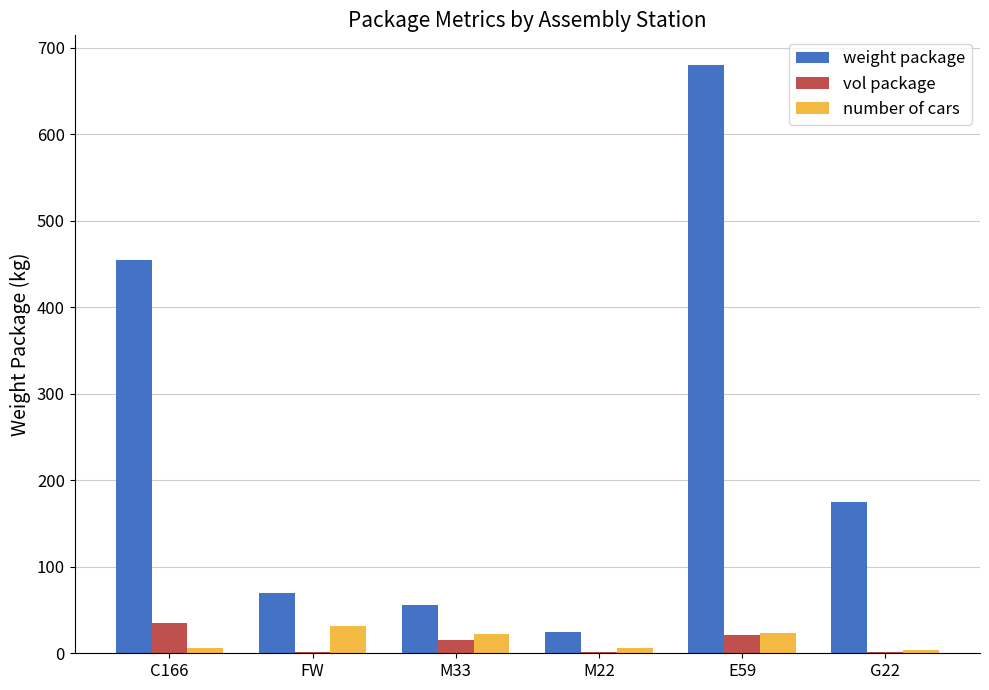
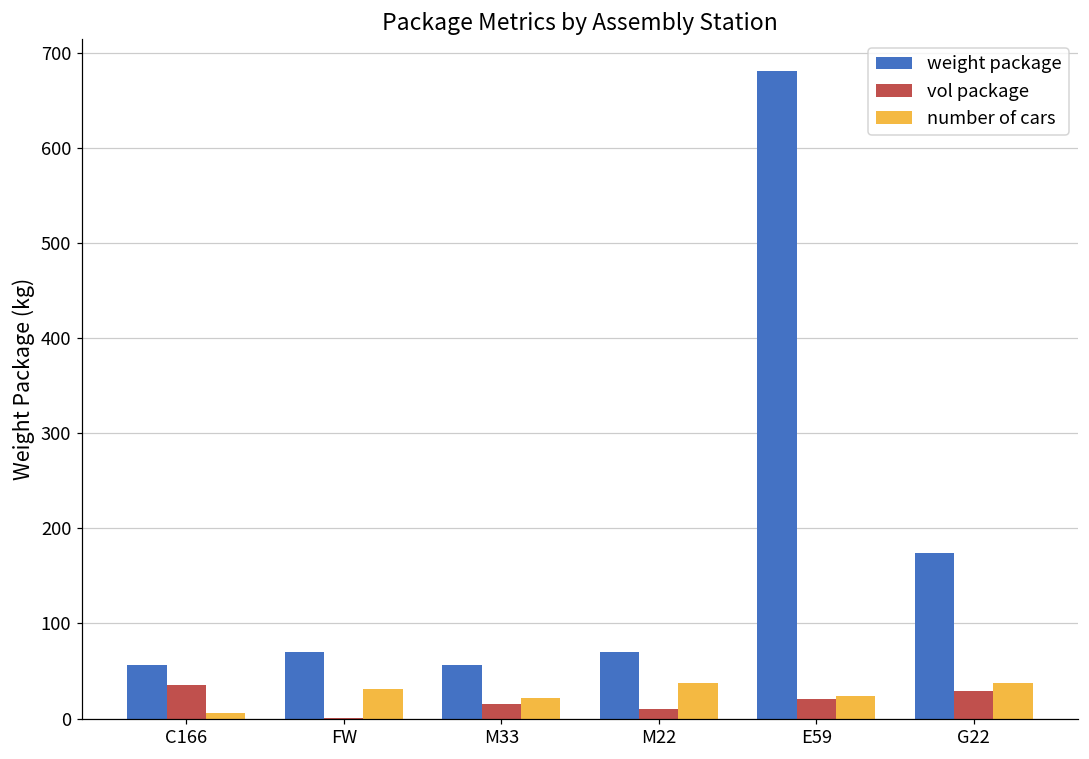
  {
    "weight package": {
-     "C166": 460,
+     "C166": 60,
      "FW": 70,
      "M33": 60,
-     "M22": 20,
+     "M22": 70,
      "E59": 680,
      "G22": 170
    },
    "vol package": {
      "C166": 30,
      "M33": 20,
-     "M22": 0,
+     "M22": 10,
      "E59": 20,
-     "G22": 0
+     "G22": 30
    },
    "number of cars": {
      "C166": 10,
      "FW": 30,
      "M33": 20,
-     "M22": 10,
+     "M22": 40,
      "E59": 20,
-     "G22": 0
+     "G22": 40
    }
  }
